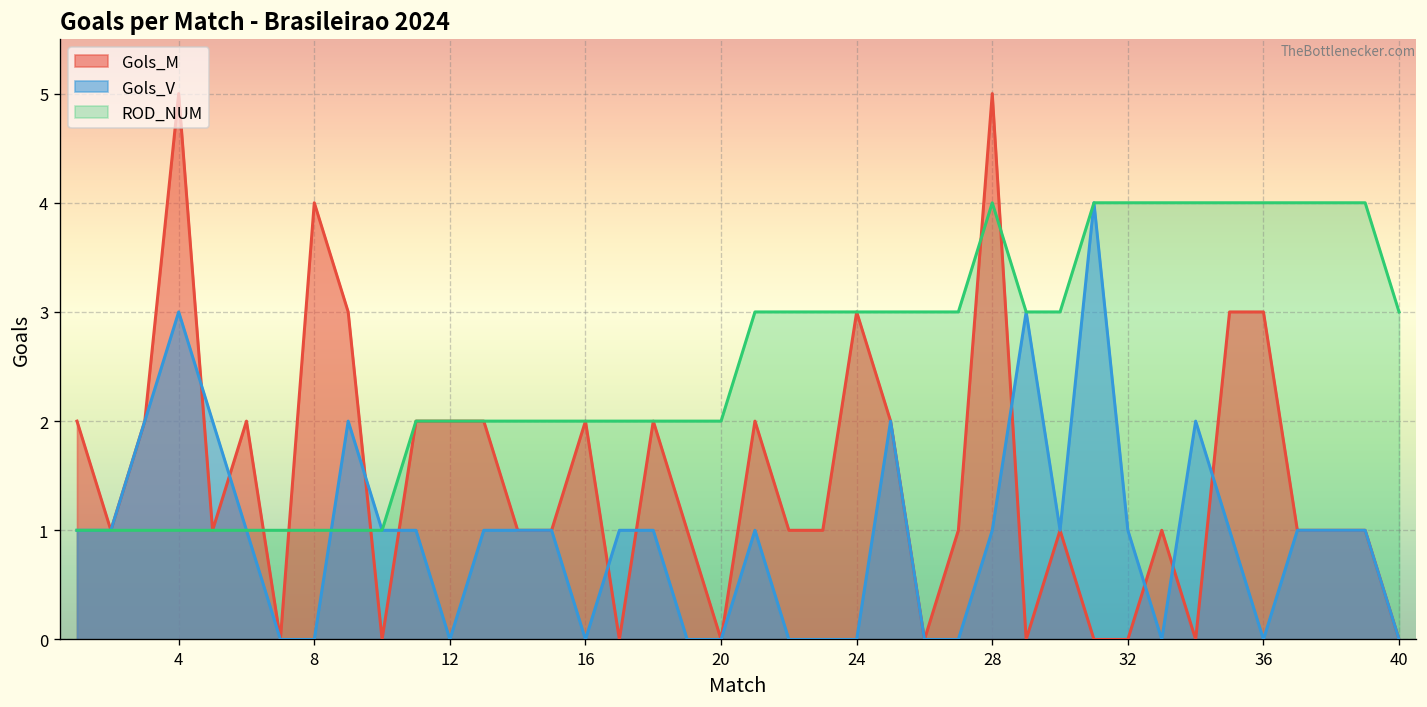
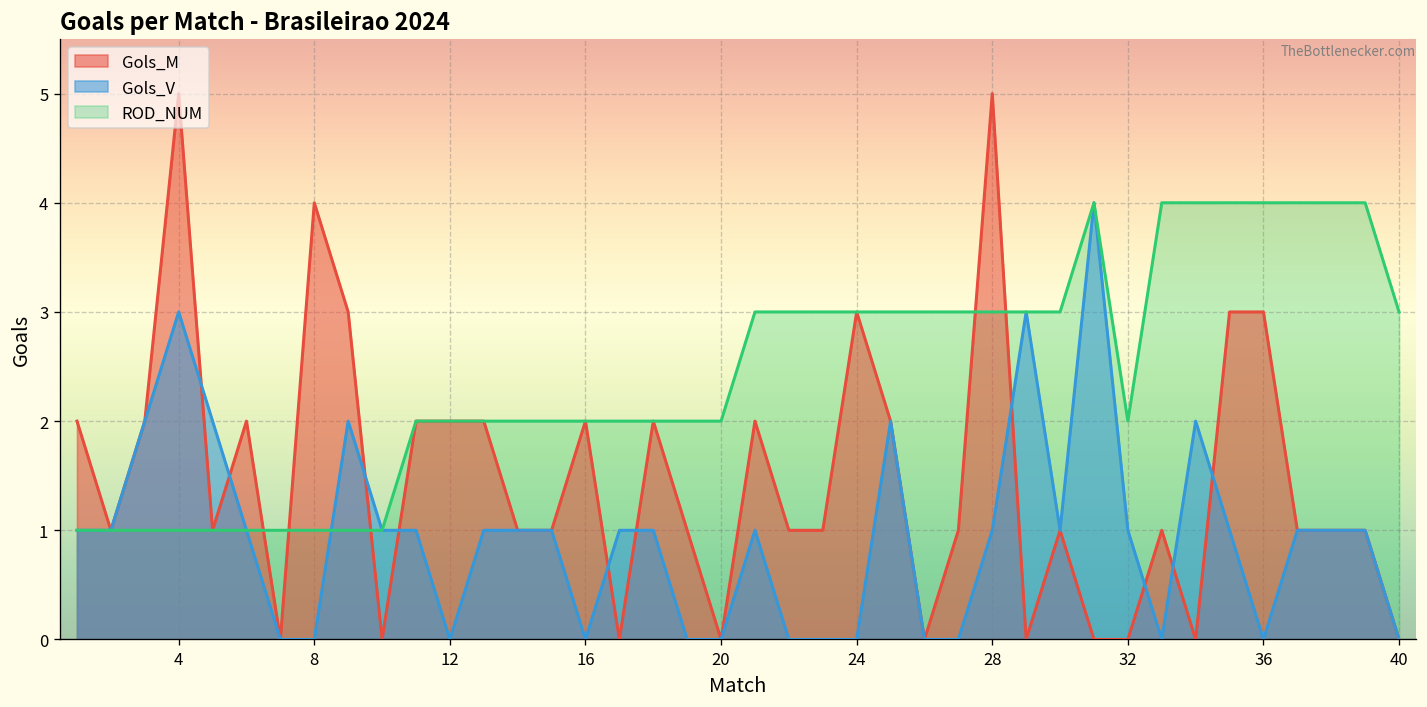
  {
    "Gols_M": {
      "8": 4,
      "28": 5,
      "32": 0,
      "36": 3
    },
    "Gols_V": {
      "4": 3,
      "8": 0,
      "12": 0,
      "16": 0,
      "24": 0,
      "28": 1,
      "32": 1,
      "36": 0
    },
    "ROD_NUM": {
      "4": 1,
      "8": 1,
      "20": 2,
-     "28": 4,
-     "32": 4,
+     "28": 3,
+     "32": 2,
      "36": 4,
      "40": 3
    }
  }
